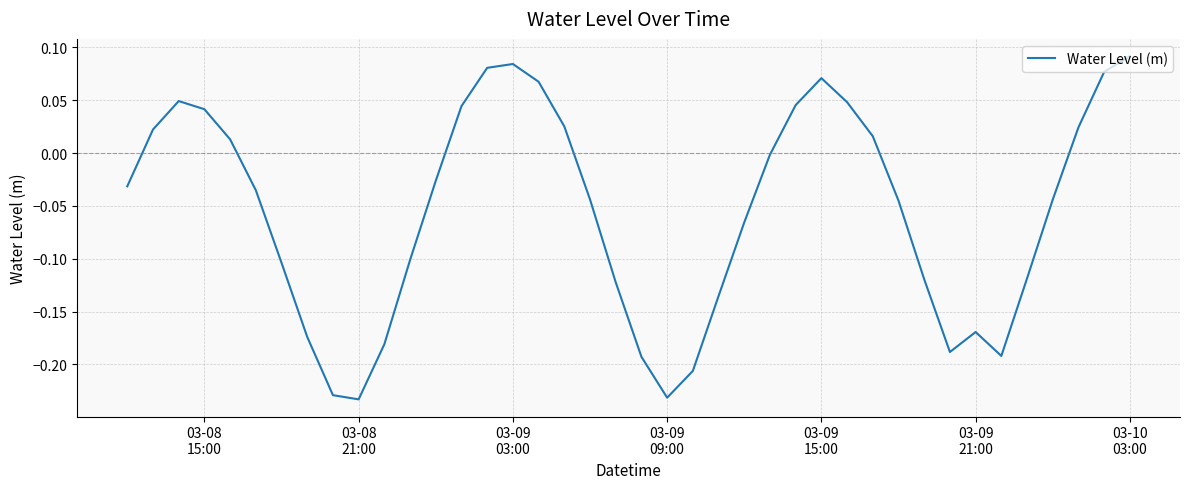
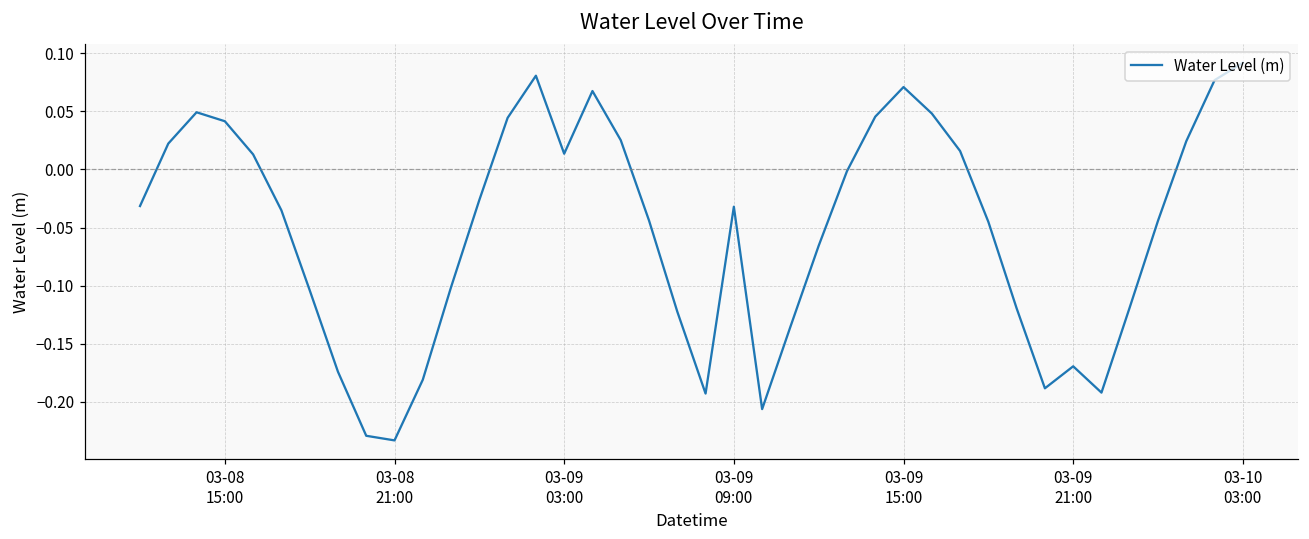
  {
    "03-08 15:00": 0.041,
    "03-08 21:00": -0.233,
-   "03-09 03:00": 0.084,
-   "03-09 09:00": -0.232,
+   "03-09 03:00": 0.014,
+   "03-09 09:00": -0.032,
    "03-09 15:00": 0.071,
    "03-09 21:00": -0.169
  }
